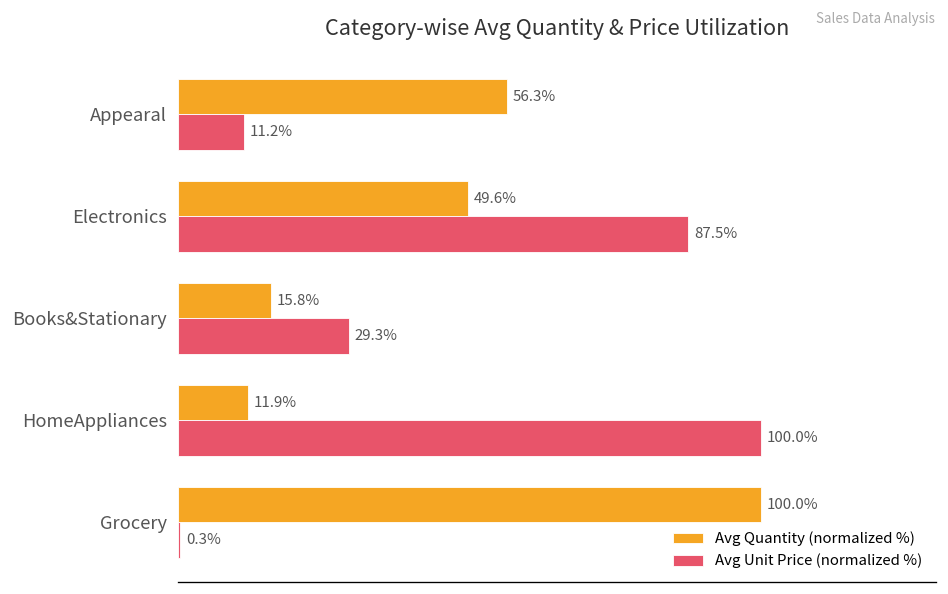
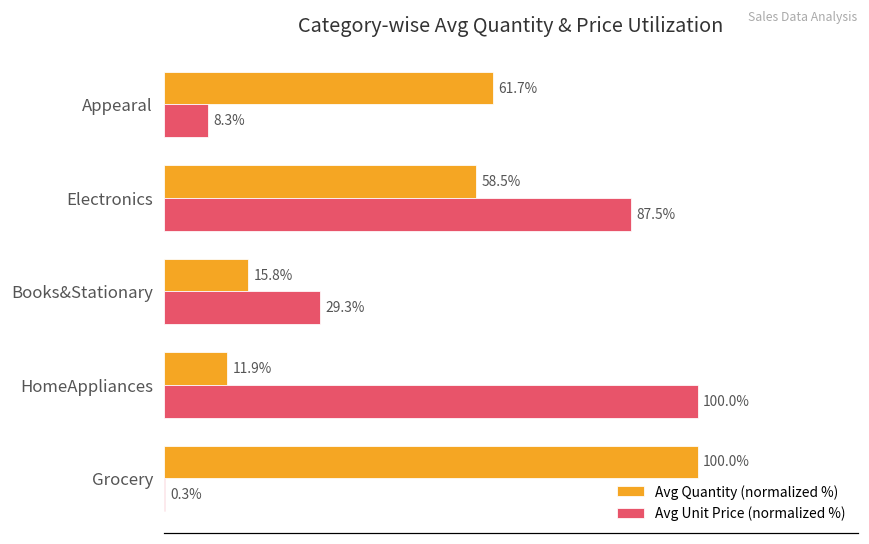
  {
    "Avg Quantity (normalized %)": {
-     "Appearal": "56.3%",
-     "Electronics": "49.6%",
+     "Appearal": "61.7%",
+     "Electronics": "58.5%",
      "Books&Stationary": "15.8%",
      "HomeAppliances": "11.9%",
      "Grocery": "100.0%"
    },
    "Avg Unit Price (normalized %)": {
-     "Appearal": "11.2%",
+     "Appearal": "8.3%",
      "Electronics": "87.5%",
      "Books&Stationary": "29.3%",
      "HomeAppliances": "100.0%",
      "Grocery": "0.3%"
    }
  }
